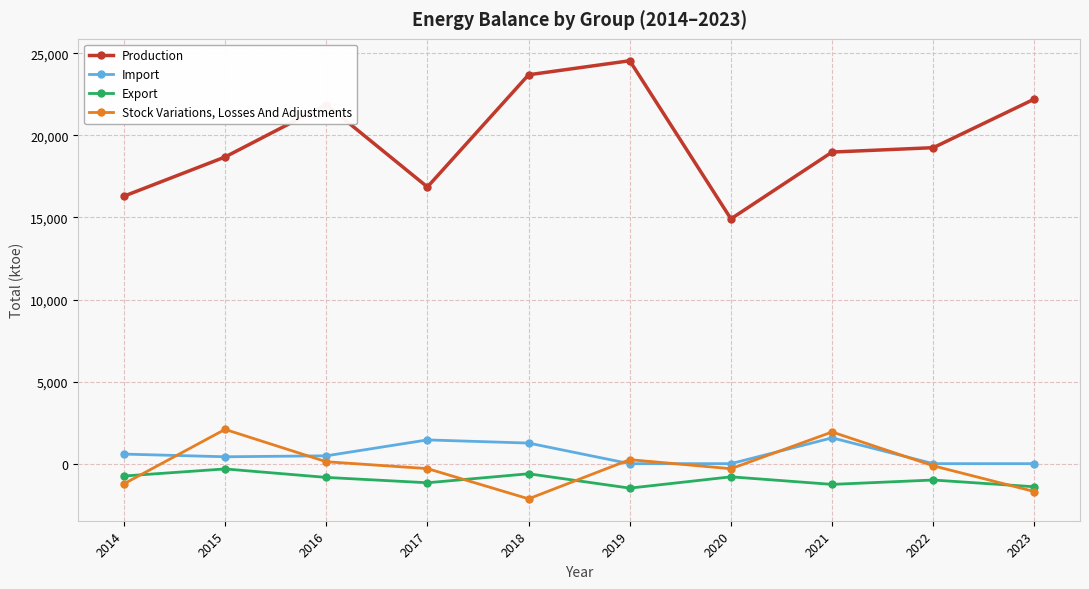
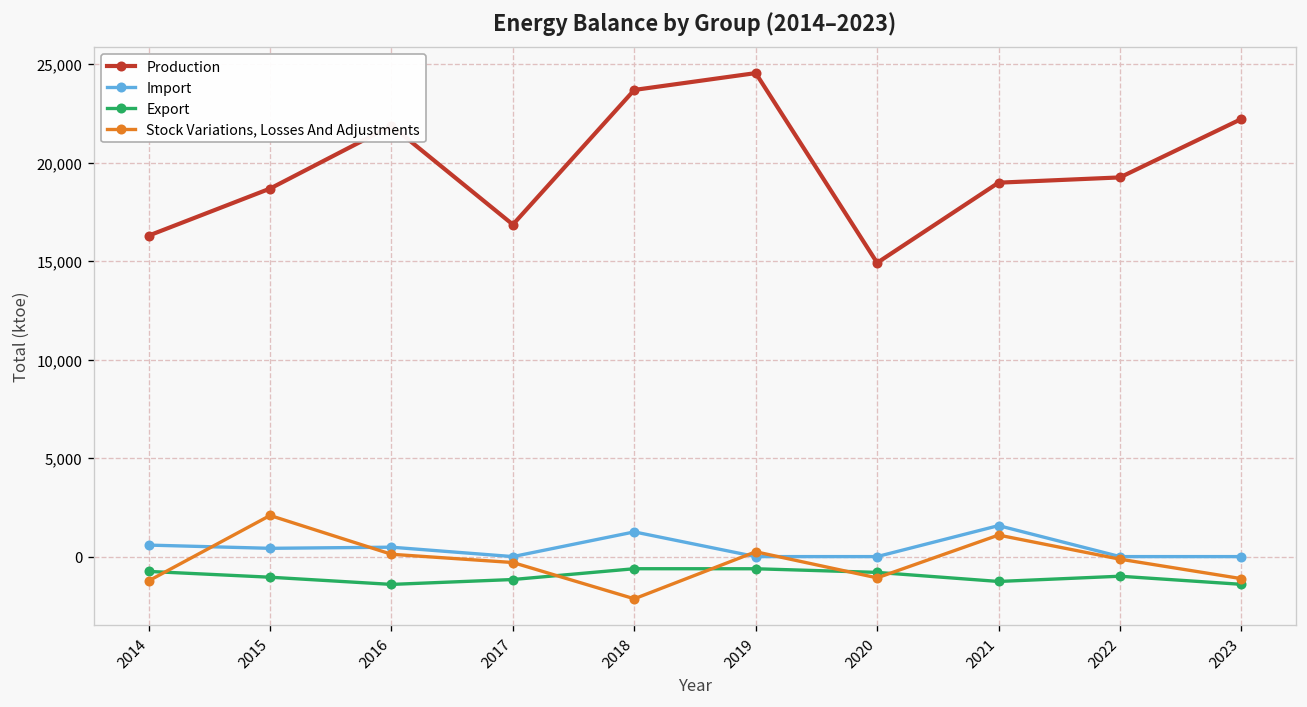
  {
    "Production": {
      "2014": "16,300",
      "2015": "18,700",
      "2017": "16,900",
      "2018": "23,700",
      "2019": "24,500",
      "2020": "14,900",
      "2021": "19,000",
      "2022": "19,300",
      "2023": "22,200"
    },
    "Import": {
      "2014": "600",
      "2015": "400",
      "2016": "500",
-     "2017": "1,400",
+     "2017": "0",
      "2018": "1,300",
      "2019": "0",
      "2020": "0",
      "2021": "1,600",
      "2023": "0"
    },
    "Export": {
      "2014": "-800",
-     "2015": "-300",
-     "2016": "-800",
+     "2015": "-1,000",
+     "2016": "-1,400",
      "2017": "-1,200",
      "2018": "-600",
-     "2019": "-1,500",
+     "2019": "-600",
      "2020": "-800",
      "2021": "-1,300",
      "2022": "-1,000",
      "2023": "-1,400"
    },
    "Stock Variations, Losses And Adjustments": {
      "2014": "-1,200",
      "2015": "2,100",
      "2016": "100",
      "2017": "-300",
      "2018": "-2,100",
      "2019": "200",
-     "2020": "-300",
-     "2021": "1,900",
-     "2023": "-1,700"
+     "2020": "-1,100",
+     "2021": "1,100",
+     "2023": "-1,100"
    }
  }
